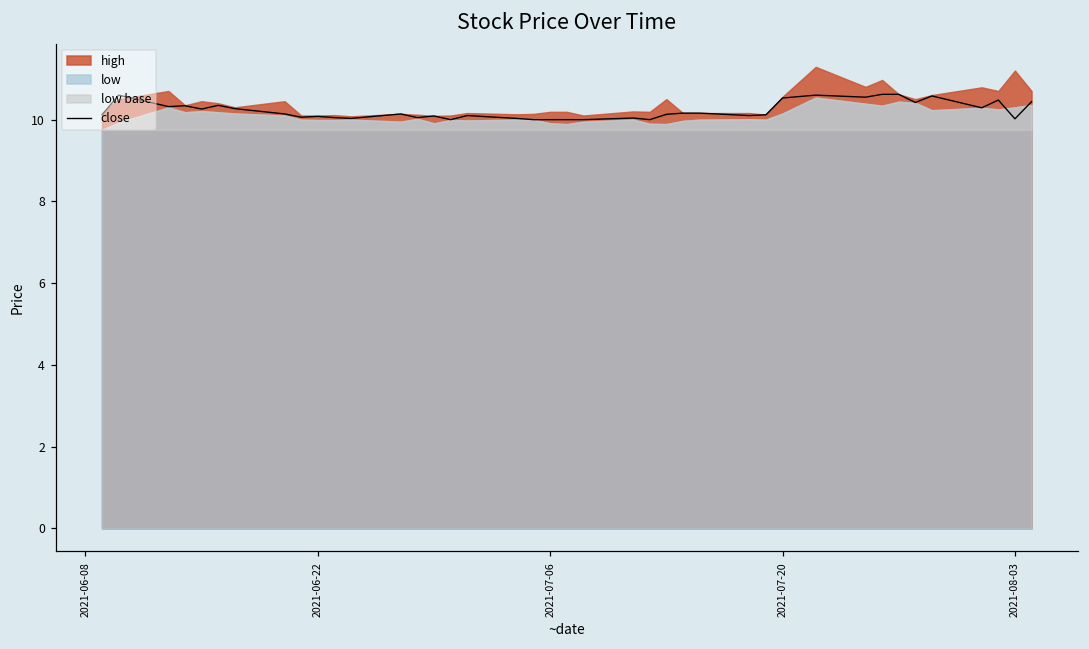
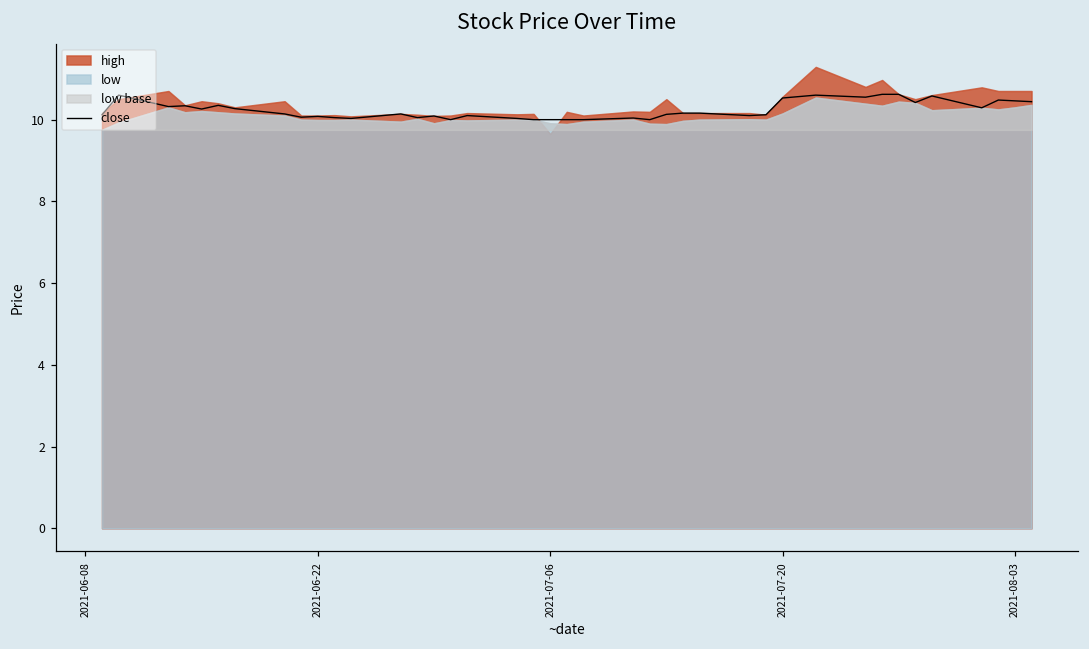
  {
    "high": {
-     "2021-07-06": 10.2,
-     "2021-08-03": 11.2
+     "2021-07-06": 9.7,
+     "2021-08-03": 10.7
    },
    "close": {
      "2021-07-06": 10.0,
-     "2021-08-03": 10.0
+     "2021-08-03": 10.5
    },
    "low base": {
      "2021-06-22": 10.0,
      "2021-07-06": 9.9,
      "2021-07-20": 10.2,
      "2021-08-03": 10.3
    }
  }
